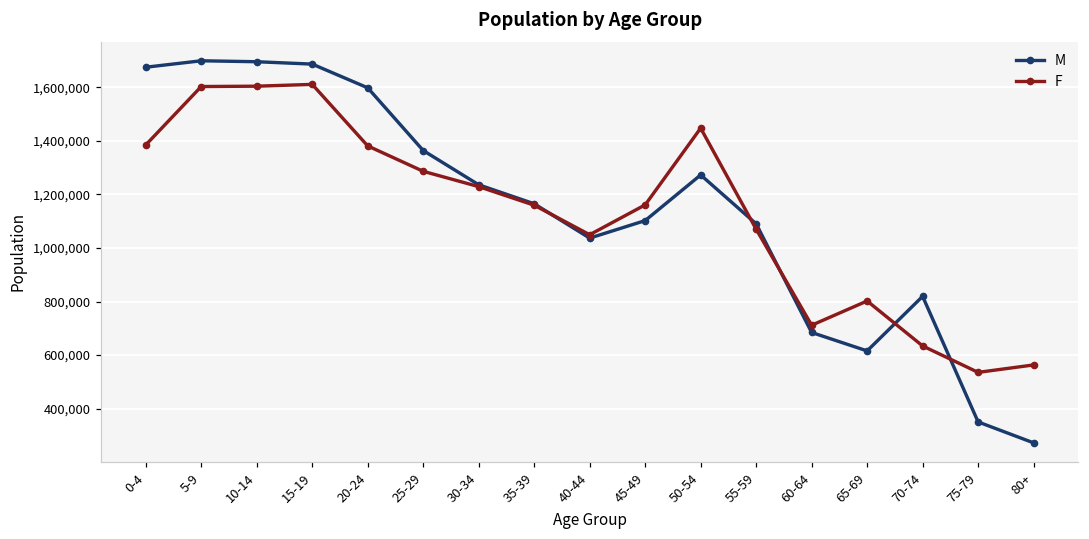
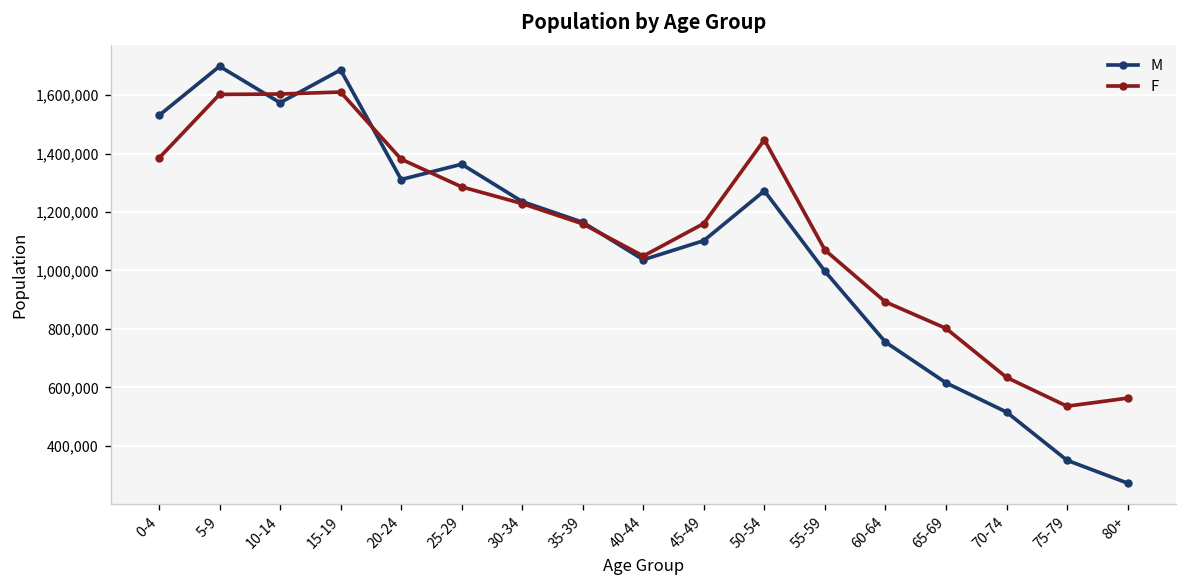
  {
    "M": {
-     "0-4": "1,670,000",
+     "0-4": "1,530,000",
      "5-9": "1,700,000",
-     "10-14": "1,690,000",
+     "10-14": "1,570,000",
      "15-19": "1,690,000",
-     "20-24": "1,600,000",
+     "20-24": "1,310,000",
      "25-29": "1,360,000",
      "40-44": "1,040,000",
      "45-49": "1,100,000",
      "50-54": "1,270,000",
-     "55-59": "1,090,000",
-     "60-64": "680,000",
+     "55-59": "1,000,000",
+     "60-64": "760,000",
      "65-69": "620,000",
-     "70-74": "820,000",
+     "70-74": "520,000",
      "75-79": "350,000",
      "80+": "270,000"
    },
    "F": {
      "0-4": "1,380,000",
      "5-9": "1,600,000",
      "10-14": "1,600,000",
      "15-19": "1,610,000",
      "20-24": "1,380,000",
      "25-29": "1,290,000",
      "40-44": "1,050,000",
      "45-49": "1,160,000",
      "50-54": "1,450,000",
      "55-59": "1,070,000",
-     "60-64": "710,000",
+     "60-64": "890,000",
      "65-69": "800,000",
      "70-74": "630,000",
      "75-79": "540,000",
      "80+": "560,000"
    }
  }
